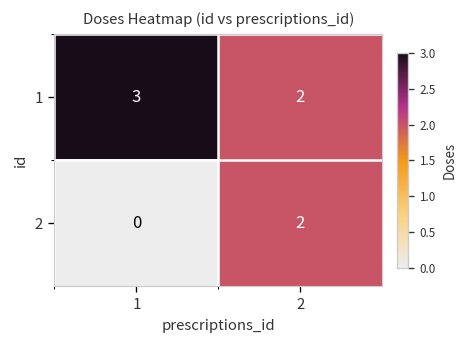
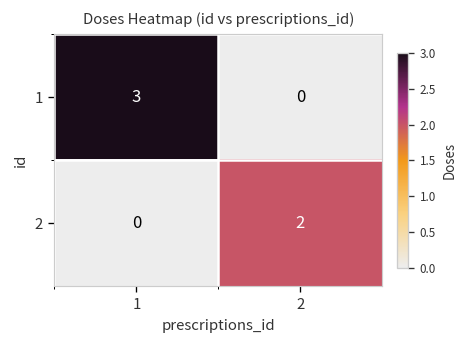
  {
    "1": {
      "1": 3,
-     "2": 2
+     "2": 0
    },
    "2": {
      "1": 0,
      "2": 2
    }
  }
